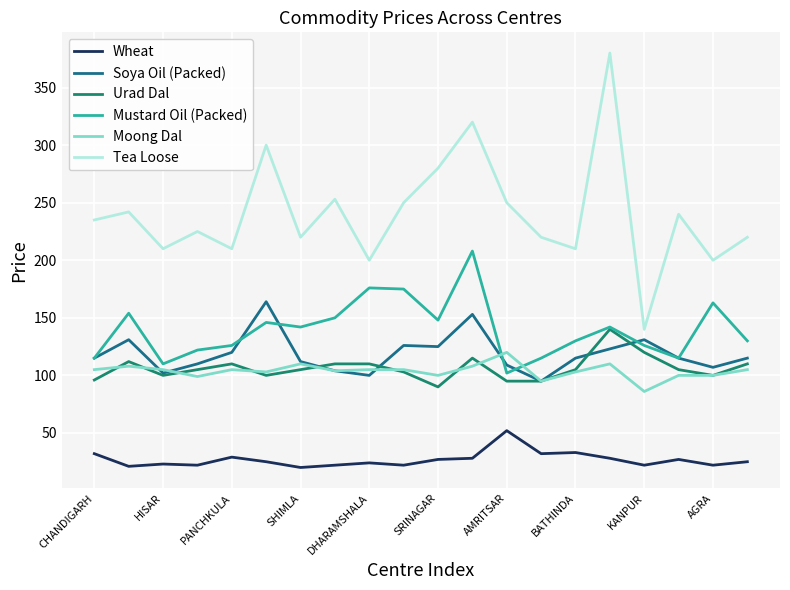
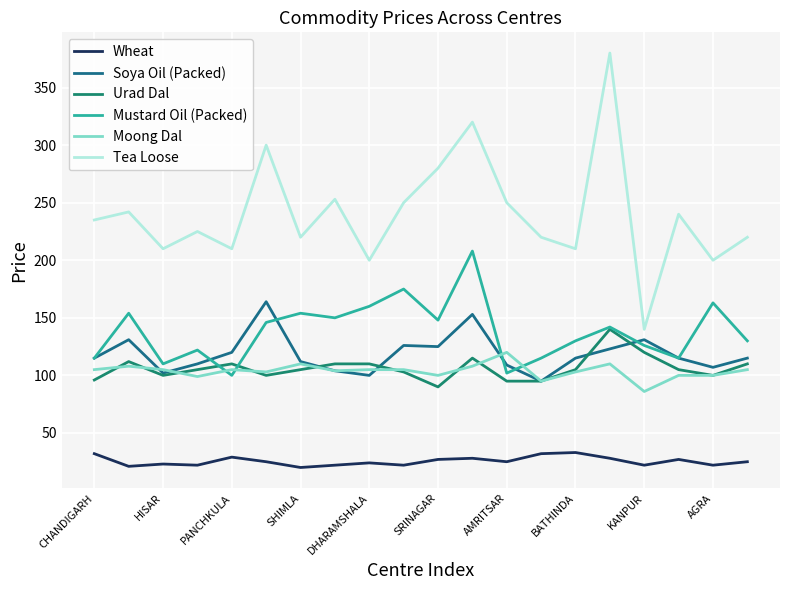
  {
    "Wheat": {
      "CHANDIGARH": 32,
      "HISAR": 23,
      "PANCHKULA": 29,
      "SHIMLA": 20,
      "DHARAMSHALA": 24,
      "SRINAGAR": 27,
-     "AMRITSAR": 52,
+     "AMRITSAR": 25,
      "BATHINDA": 33,
      "KANPUR": 22,
      "AGRA": 22
    },
    "Mustard Oil (Packed)": {
      "HISAR": 110,
-     "PANCHKULA": 126,
-     "SHIMLA": 142,
-     "DHARAMSHALA": 176,
+     "PANCHKULA": 100,
+     "SHIMLA": 154,
+     "DHARAMSHALA": 160,
      "SRINAGAR": 148,
      "AMRITSAR": 102,
      "BATHINDA": 130,
      "KANPUR": 126,
      "AGRA": 163
    }
  }
